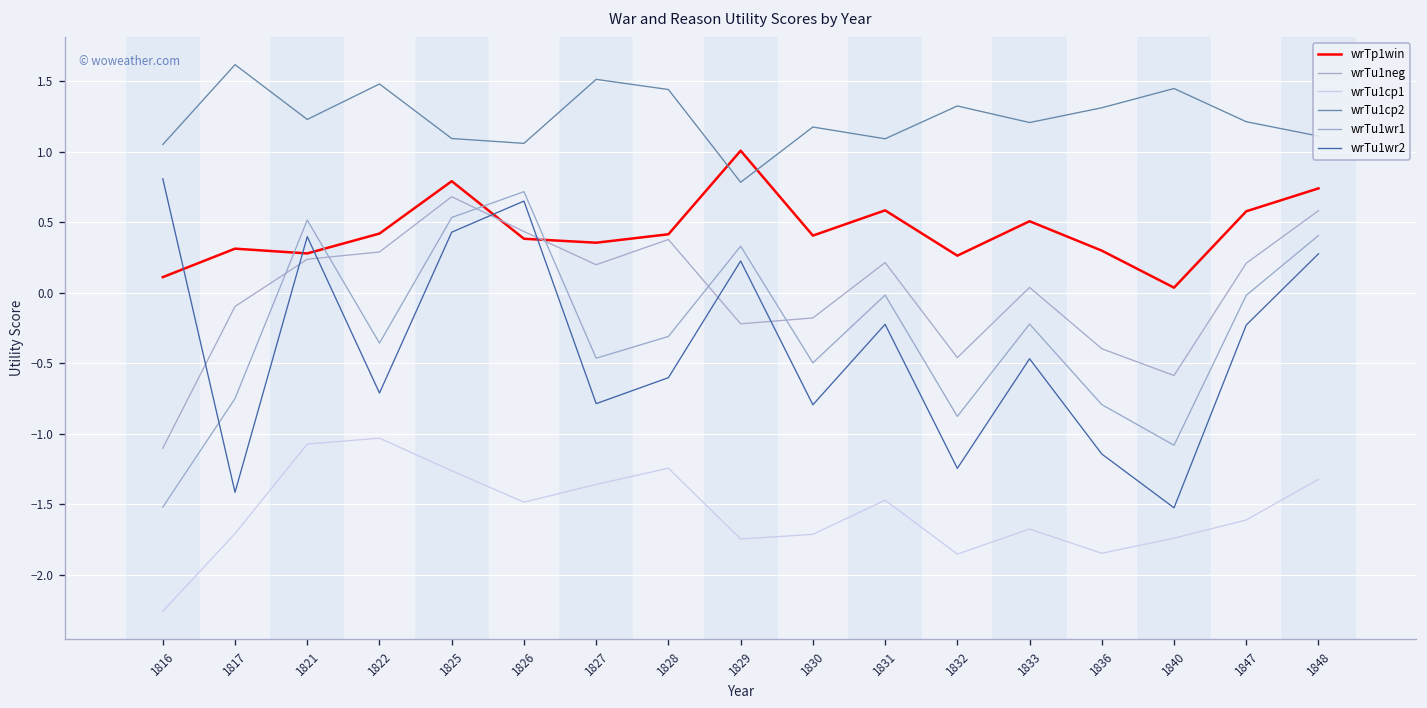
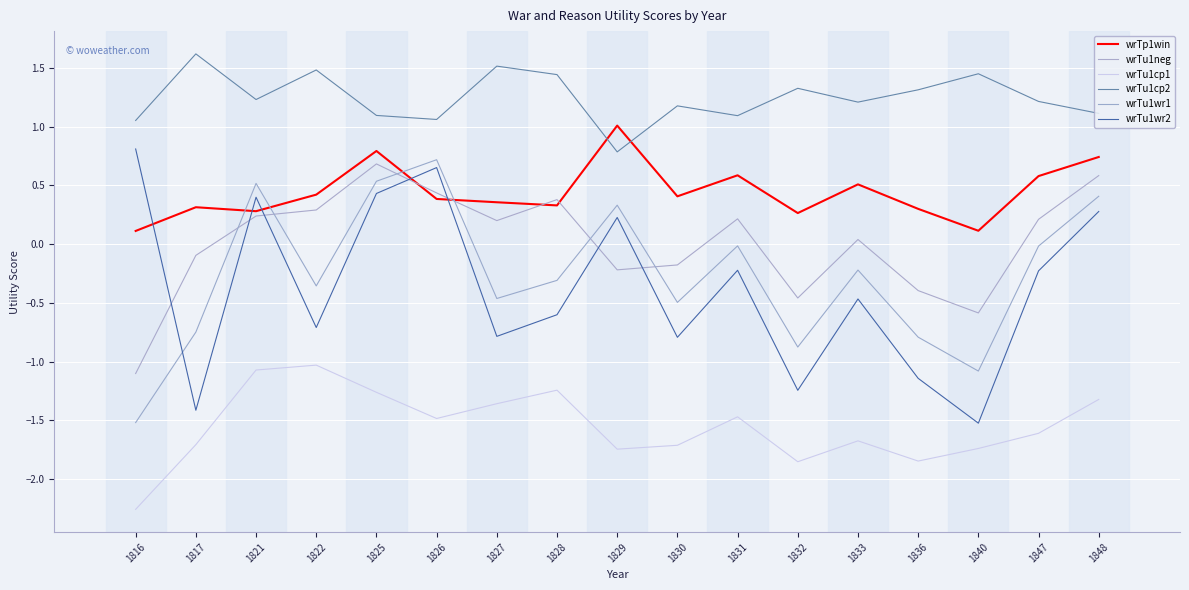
  {
    "wrTp1win": {
      "1816": 0.11,
      "1817": 0.31,
      "1821": 0.28,
      "1822": 0.42,
      "1825": 0.79,
      "1826": 0.38,
      "1827": 0.36,
-     "1828": 0.42,
+     "1828": 0.33,
      "1829": 1.01,
      "1830": 0.41,
      "1831": 0.59,
      "1832": 0.26,
      "1833": 0.51,
      "1836": 0.30,
-     "1840": 0.04,
+     "1840": 0.11,
      "1847": 0.58,
      "1848": 0.74
    }
  }
